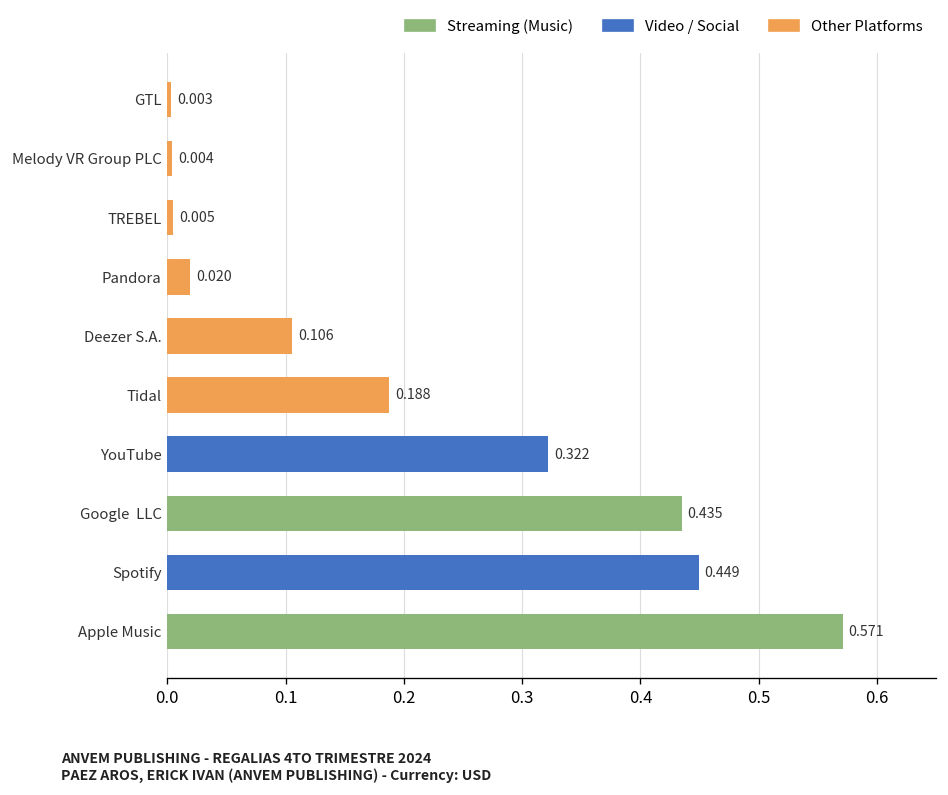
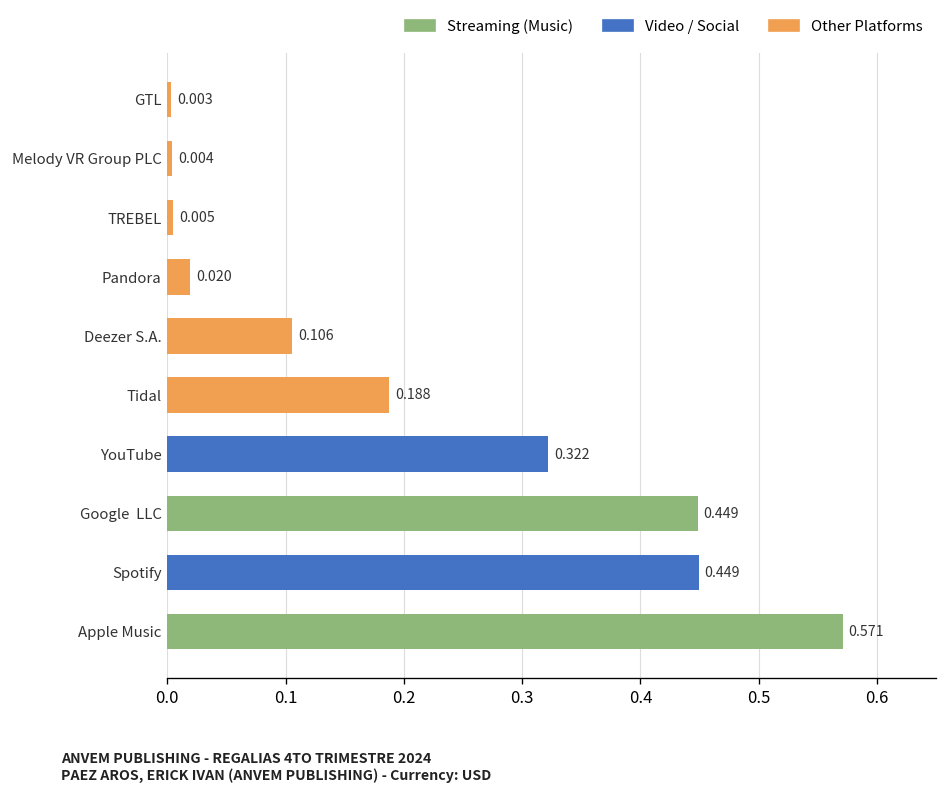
  {
    "GTL": 0.003,
    "Melody VR Group PLC": 0.004,
    "TREBEL": 0.005,
    "Pandora": 0.020,
    "Deezer S.A.": 0.106,
    "Tidal": 0.188,
    "YouTube": 0.322,
-   "Google LLC": 0.435,
+   "Google LLC": 0.449,
    "Spotify": 0.449,
    "Apple Music": 0.571
  }
